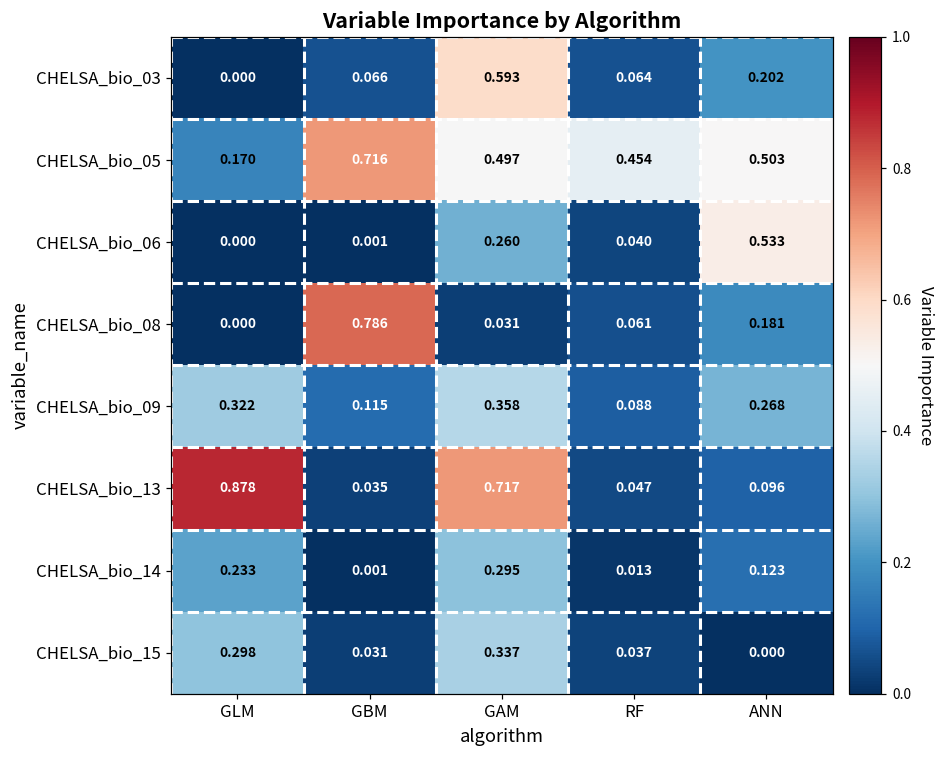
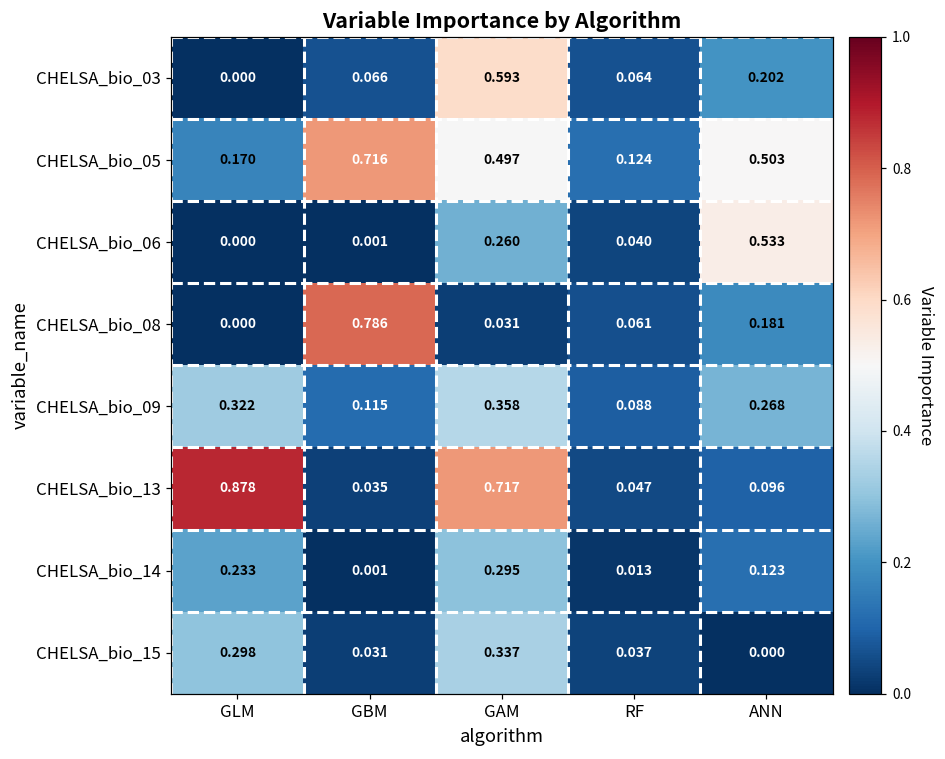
  {
    "CHELSA_bio_03": {
      "GLM": 0.000,
      "GBM": 0.066,
      "GAM": 0.593,
      "RF": 0.064,
      "ANN": 0.202
    },
    "CHELSA_bio_05": {
      "GLM": 0.170,
      "GBM": 0.716,
      "GAM": 0.497,
-     "RF": 0.454,
+     "RF": 0.124,
      "ANN": 0.503
    },
    "CHELSA_bio_06": {
      "GLM": 0.000,
      "GBM": 0.001,
      "GAM": 0.260,
      "RF": 0.040,
      "ANN": 0.533
    },
    "CHELSA_bio_08": {
      "GLM": 0.000,
      "GBM": 0.786,
      "GAM": 0.031,
      "RF": 0.061,
      "ANN": 0.181
    },
    "CHELSA_bio_09": {
      "GLM": 0.322,
      "GBM": 0.115,
      "GAM": 0.358,
      "RF": 0.088,
      "ANN": 0.268
    },
    "CHELSA_bio_13": {
      "GLM": 0.878,
      "GBM": 0.035,
      "GAM": 0.717,
      "RF": 0.047,
      "ANN": 0.096
    },
    "CHELSA_bio_14": {
      "GLM": 0.233,
      "GBM": 0.001,
      "GAM": 0.295,
      "RF": 0.013,
      "ANN": 0.123
    },
    "CHELSA_bio_15": {
      "GLM": 0.298,
      "GBM": 0.031,
      "GAM": 0.337,
      "RF": 0.037,
      "ANN": 0.000
    }
  }
